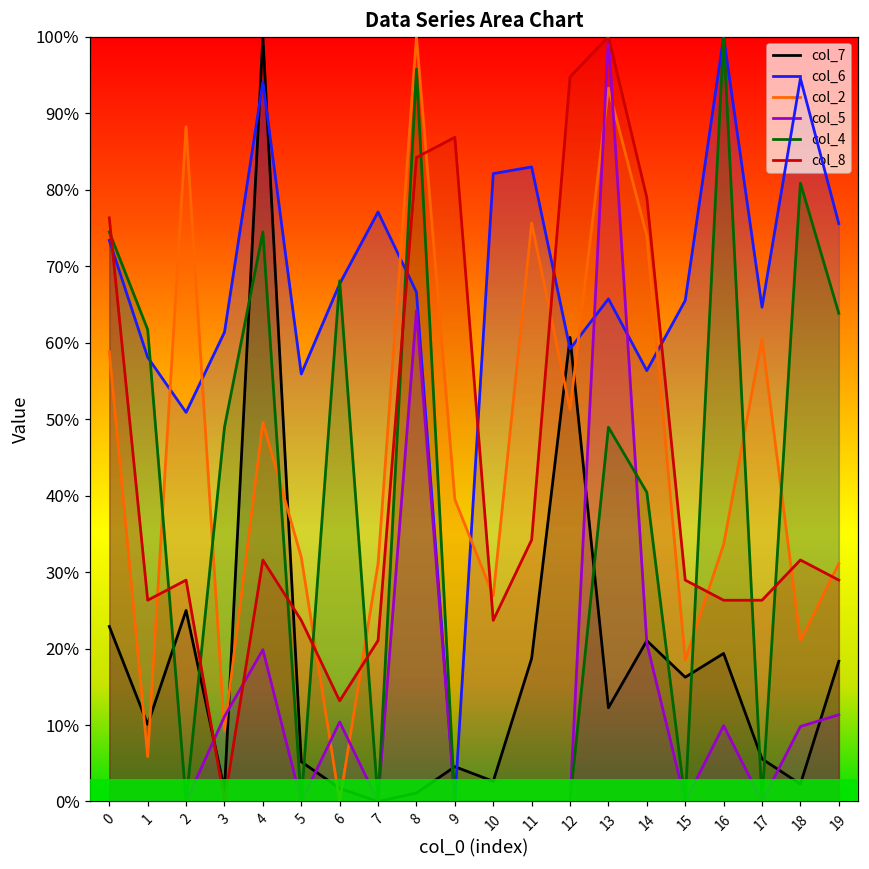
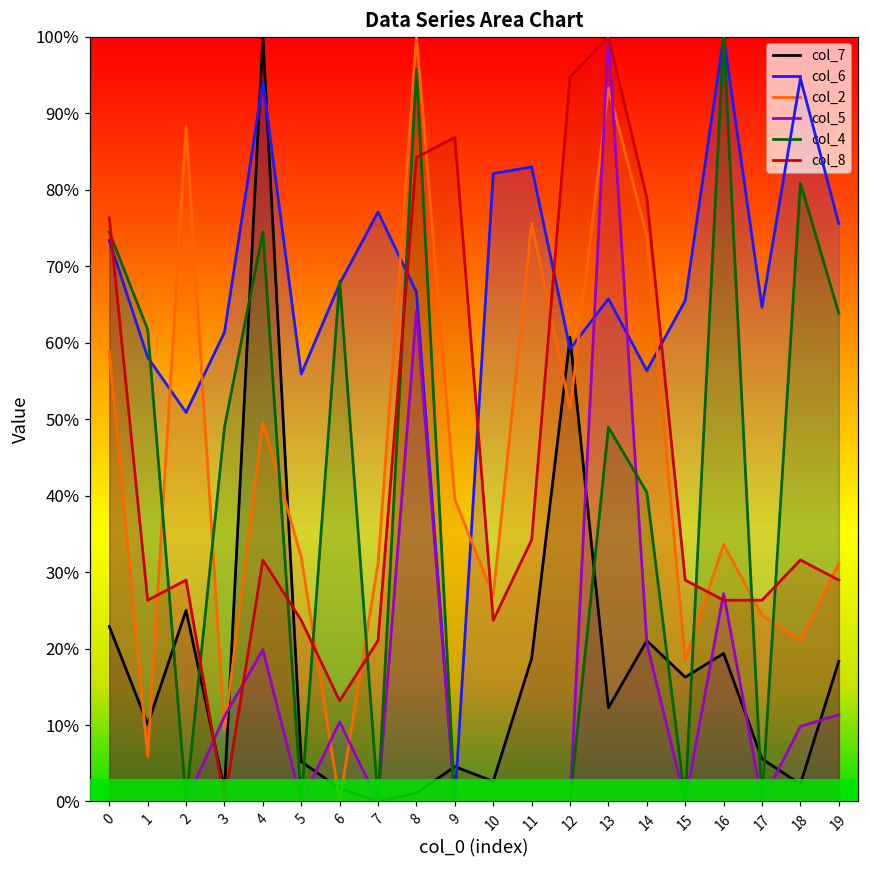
  {
    "col_7": {
      "0": "23%",
      "1": "10%",
      "2": "25%",
      "4": "100%",
      "5": "5%",
      "9": "5%",
      "11": "19%",
      "12": "61%",
      "13": "12%",
      "15": "16%",
      "16": "19%",
      "17": "6%",
      "19": "18%"
    },
    "col_6": {
      "0": "73%",
      "1": "58%",
      "2": "51%",
      "3": "61%",
      "4": "94%",
      "5": "56%",
      "6": "68%",
      "7": "77%",
      "8": "67%",
      "10": "82%",
      "11": "83%",
      "12": "59%",
      "13": "66%",
      "14": "56%",
      "15": "66%",
      "17": "65%",
      "19": "76%"
    },
    "col_2": {
      "0": "59%",
      "1": "6%",
      "2": "88%",
      "3": "9%",
      "4": "50%",
      "5": "32%",
      "7": "31%",
      "8": "100%",
      "9": "39%",
      "10": "27%",
      "11": "76%",
      "12": "51%",
      "13": "93%",
      "14": "74%",
      "15": "18%",
      "16": "34%",
-     "17": "61%",
+     "17": "24%",
      "18": "21%",
      "19": "31%"
    },
    "col_5": {
      "3": "11%",
      "4": "20%",
      "6": "10%",
      "8": "64%",
-     "16": "10%",
+     "16": "27%",
      "18": "10%",
      "19": "11%"
    },
    "col_4": {
      "0": "74%",
      "1": "62%",
      "3": "49%",
      "4": "74%",
      "6": "68%",
      "8": "96%",
      "13": "49%",
      "14": "40%",
      "18": "81%",
      "19": "64%"
    },
    "col_8": {
      "0": "76%",
      "1": "26%",
      "2": "29%",
      "4": "32%",
      "5": "24%",
      "6": "13%",
      "7": "21%",
      "8": "84%",
      "9": "87%",
      "10": "24%",
      "11": "34%",
      "12": "95%",
      "14": "79%",
      "15": "29%",
      "16": "26%",
      "17": "26%",
      "18": "32%",
      "19": "29%"
    }
  }
